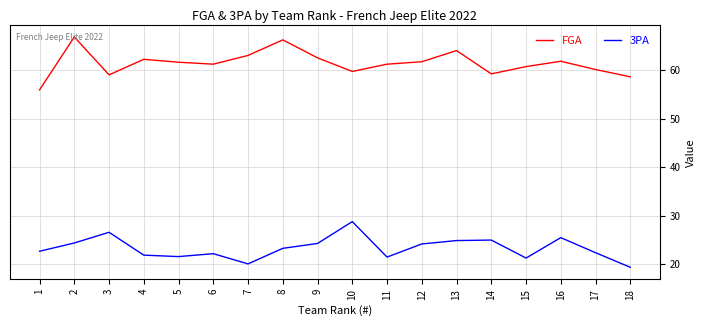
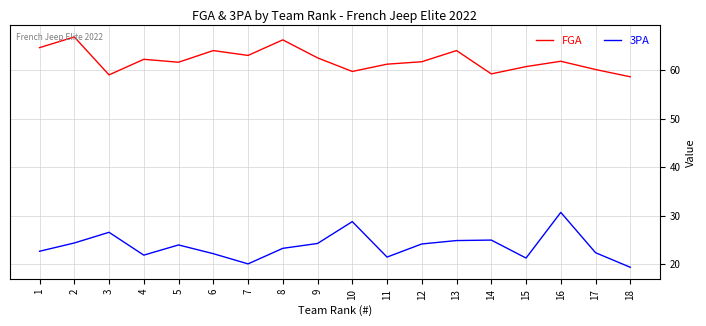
  {
    "FGA": {
-     "1": 56,
+     "1": 65,
      "3": 59,
      "4": 62,
      "5": 62,
-     "6": 61,
+     "6": 64,
      "7": 63,
      "8": 66,
      "9": 63,
      "10": 60,
      "11": 61,
      "12": 62,
      "13": 64,
      "14": 59,
      "15": 61,
      "16": 62,
      "17": 60,
      "18": 59
    },
    "3PA": {
      "1": 23,
      "2": 24,
      "3": 27,
      "4": 22,
-     "5": 22,
+     "5": 24,
      "6": 22,
      "7": 20,
      "8": 23,
      "9": 24,
      "10": 29,
      "11": 22,
      "12": 24,
      "13": 25,
      "14": 25,
      "15": 21,
-     "16": 26,
+     "16": 31,
      "17": 22,
      "18": 19
    }
  }
